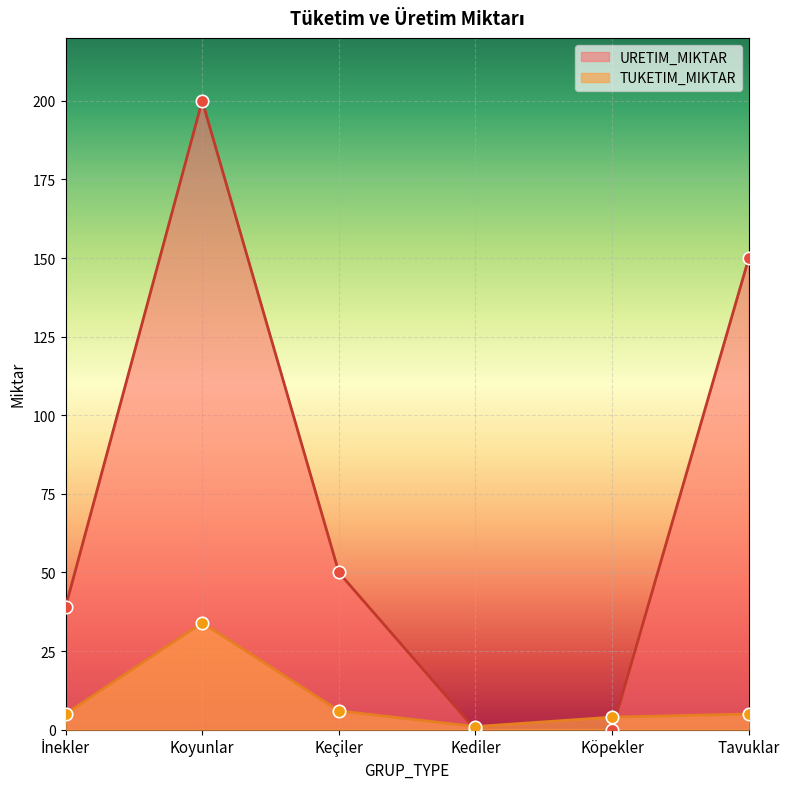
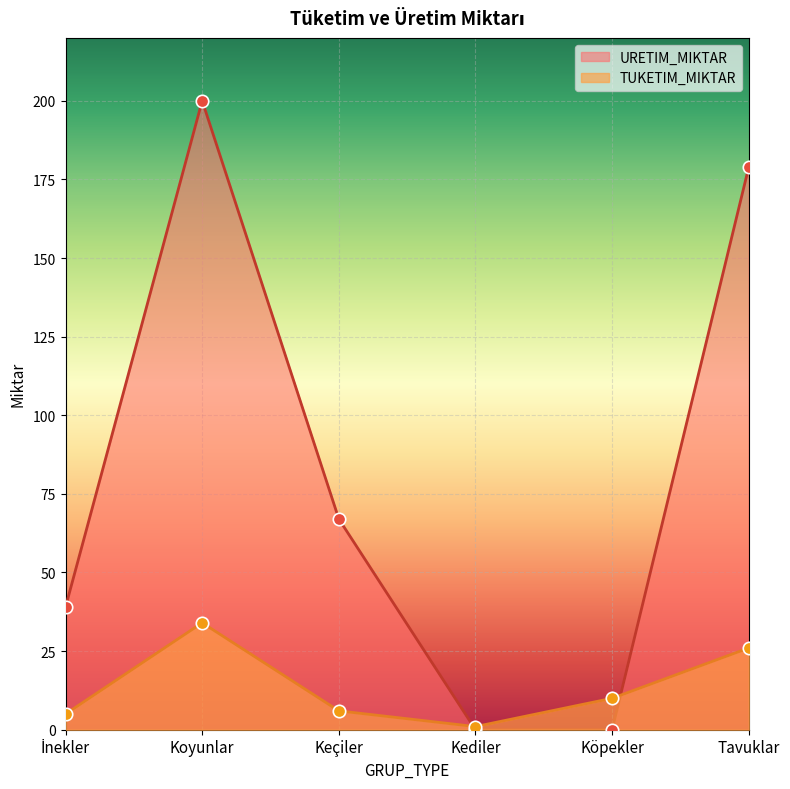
  {
    "URETIM_MIKTAR": {
      "İnekler": 39,
      "Koyunlar": 200,
-     "Keçiler": 50,
+     "Keçiler": 67,
      "Kediler": 0,
      "Köpekler": 0,
-     "Tavuklar": 150
+     "Tavuklar": 179
    },
    "TUKETIM_MIKTAR": {
      "İnekler": 5,
      "Koyunlar": 34,
      "Keçiler": 6,
      "Kediler": 1,
-     "Köpekler": 4,
-     "Tavuklar": 5
+     "Köpekler": 10,
+     "Tavuklar": 26
    }
  }
